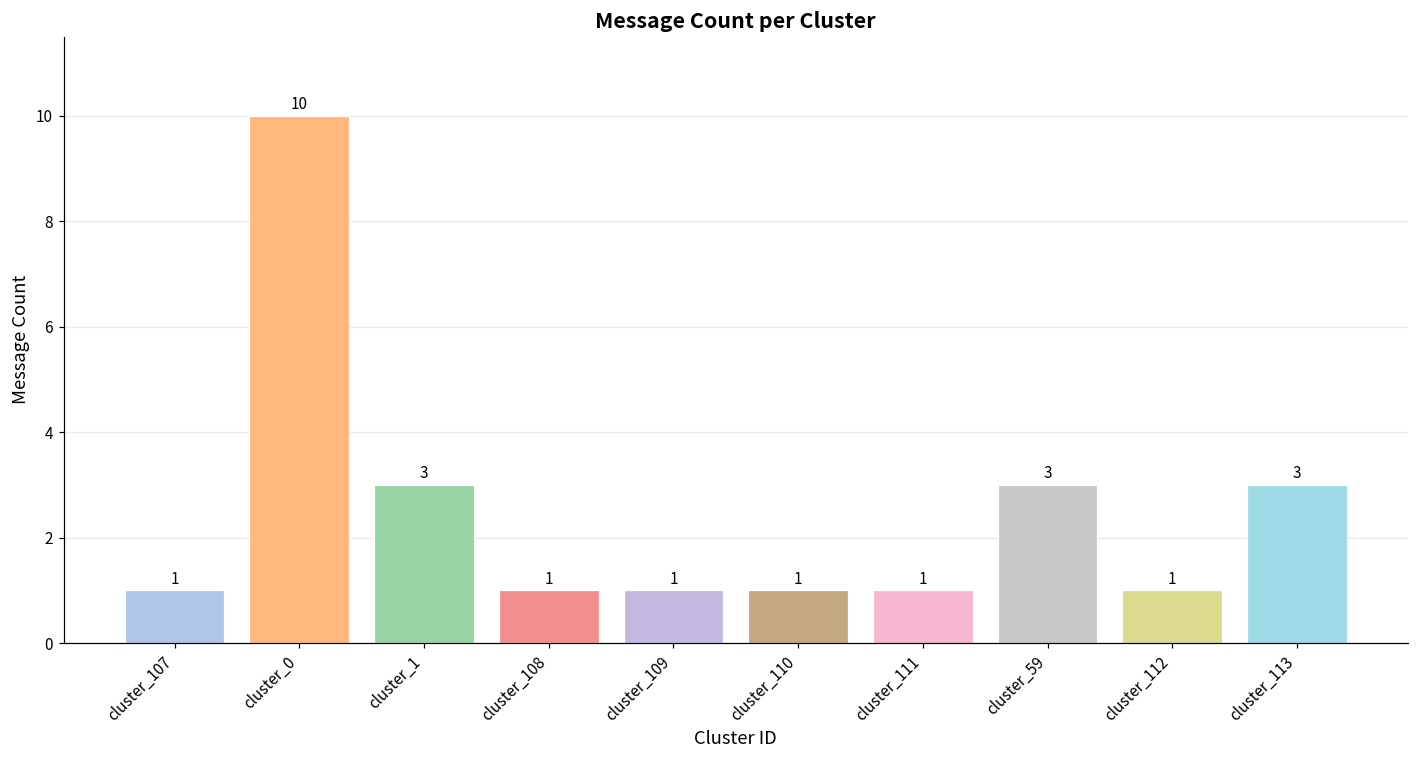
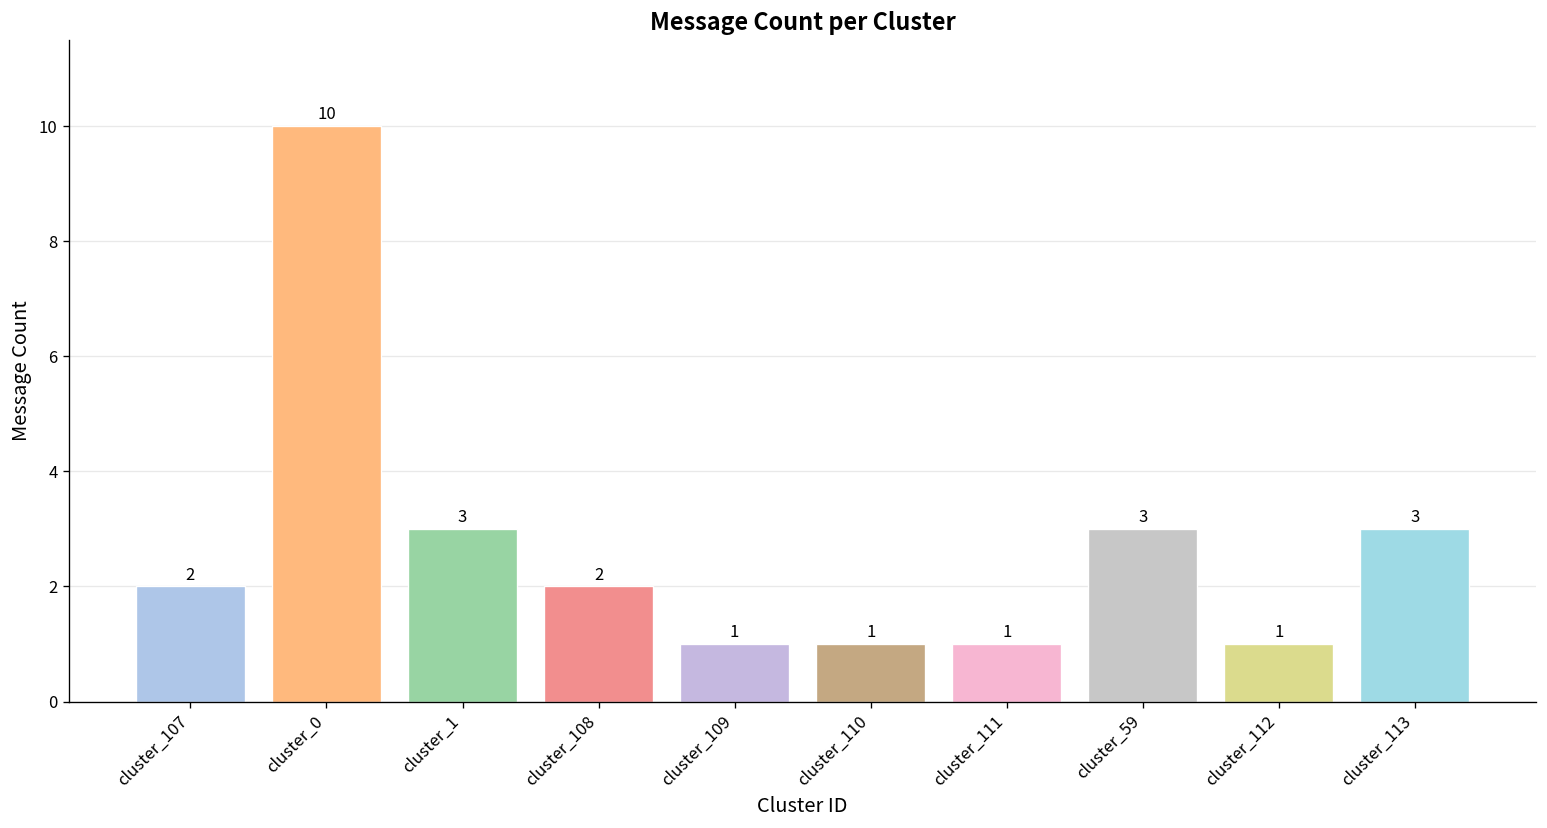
  {
-   "cluster_107": 1,
+   "cluster_107": 2,
    "cluster_0": 10,
    "cluster_1": 3,
-   "cluster_108": 1,
+   "cluster_108": 2,
    "cluster_109": 1,
    "cluster_110": 1,
    "cluster_111": 1,
    "cluster_59": 3,
    "cluster_112": 1,
    "cluster_113": 3
  }
